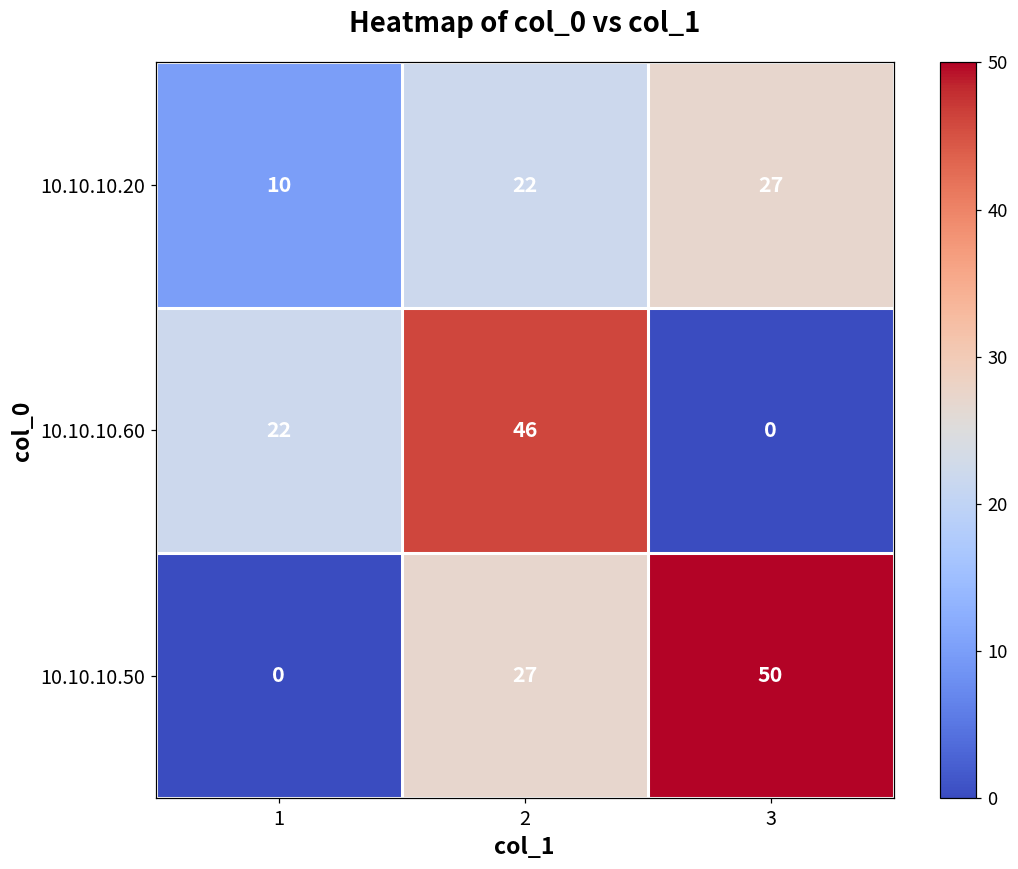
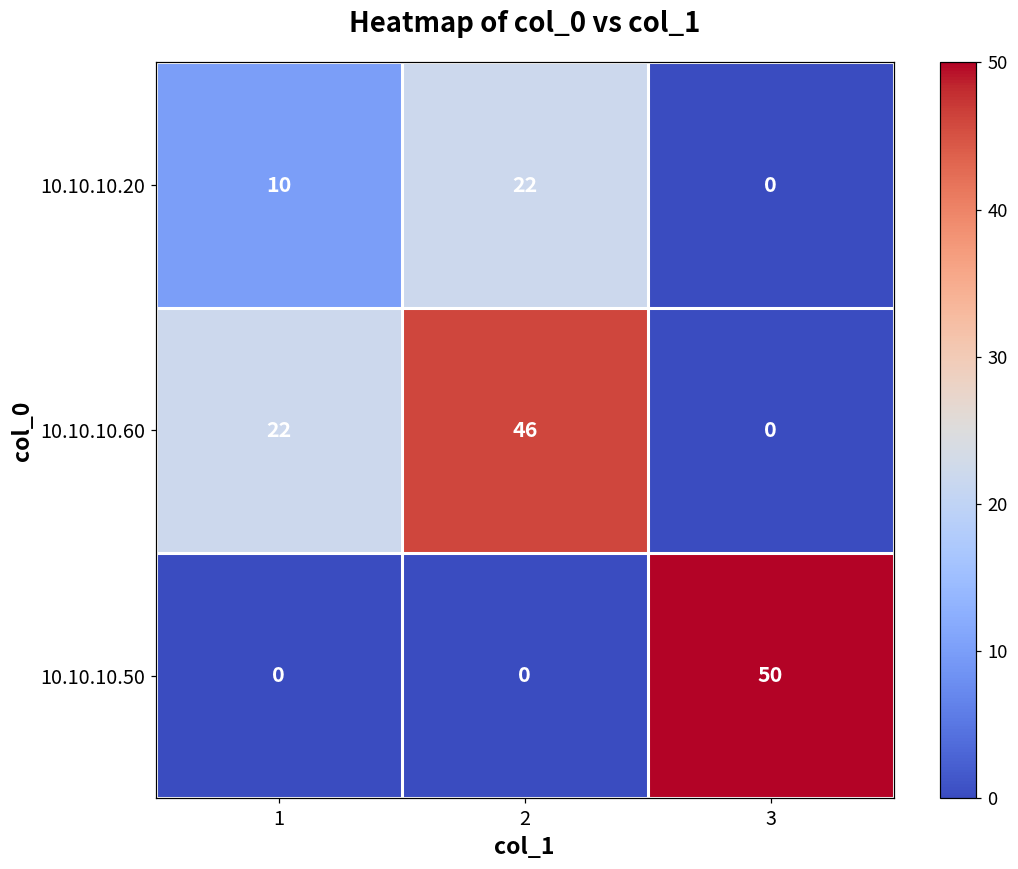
  {
    "10.10.10.20": {
      "1": 10,
      "2": 22,
-     "3": 27
+     "3": 0
    },
    "10.10.10.60": {
      "1": 22,
      "2": 46,
      "3": 0
    },
    "10.10.10.50": {
      "1": 0,
-     "2": 27,
+     "2": 0,
      "3": 50
    }
  }
